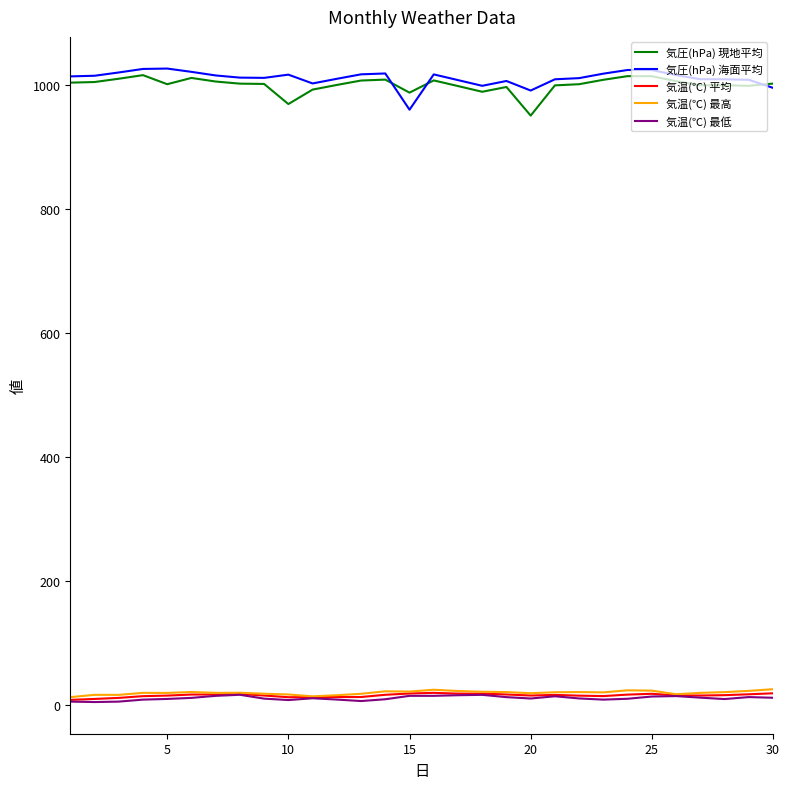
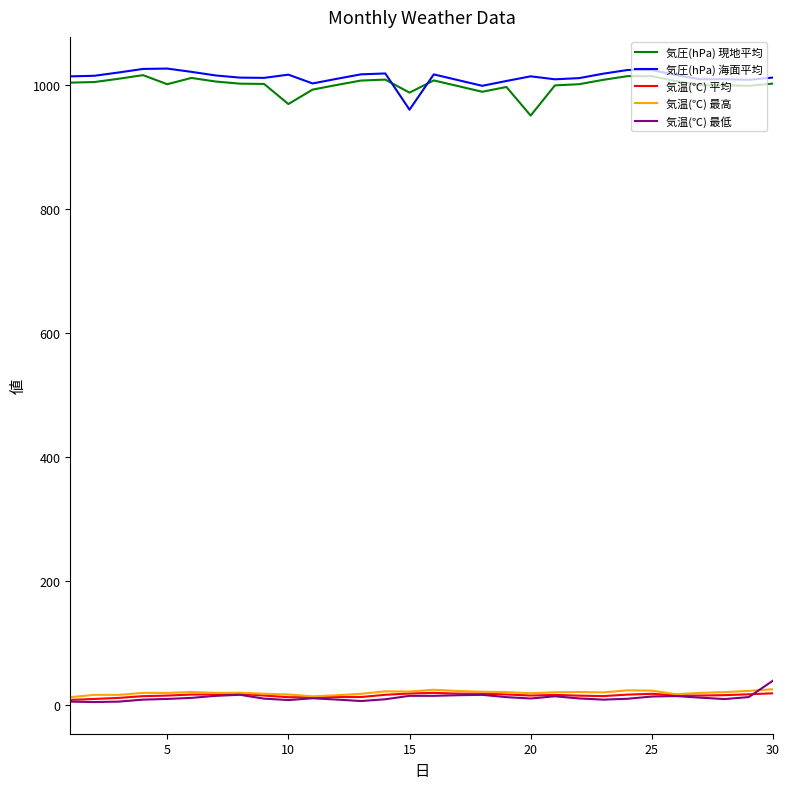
  {
    "気圧(hPa) 現地平均": {
      "5": 1000,
      "10": 970,
      "15": 990,
      "20": 950,
      "30": 1000
    },
    "気圧(hPa) 海面平均": {
      "5": 1030,
      "10": 1020,
      "15": 960,
-     "20": 990,
-     "30": 990
+     "20": 1010,
+     "30": 1010
    },
    "気温(℃) 平均": {
      "5": 20,
      "10": 10,
      "25": 20,
      "30": 20
    },
    "気温(℃) 最高": {
      "5": 20,
      "10": 20,
      "25": 20,
      "30": 30
    },
    "気温(℃) 最低": {
      "5": 10,
      "10": 10,
      "20": 10,
      "25": 10,
-     "30": 10
+     "30": 40
    }
  }
